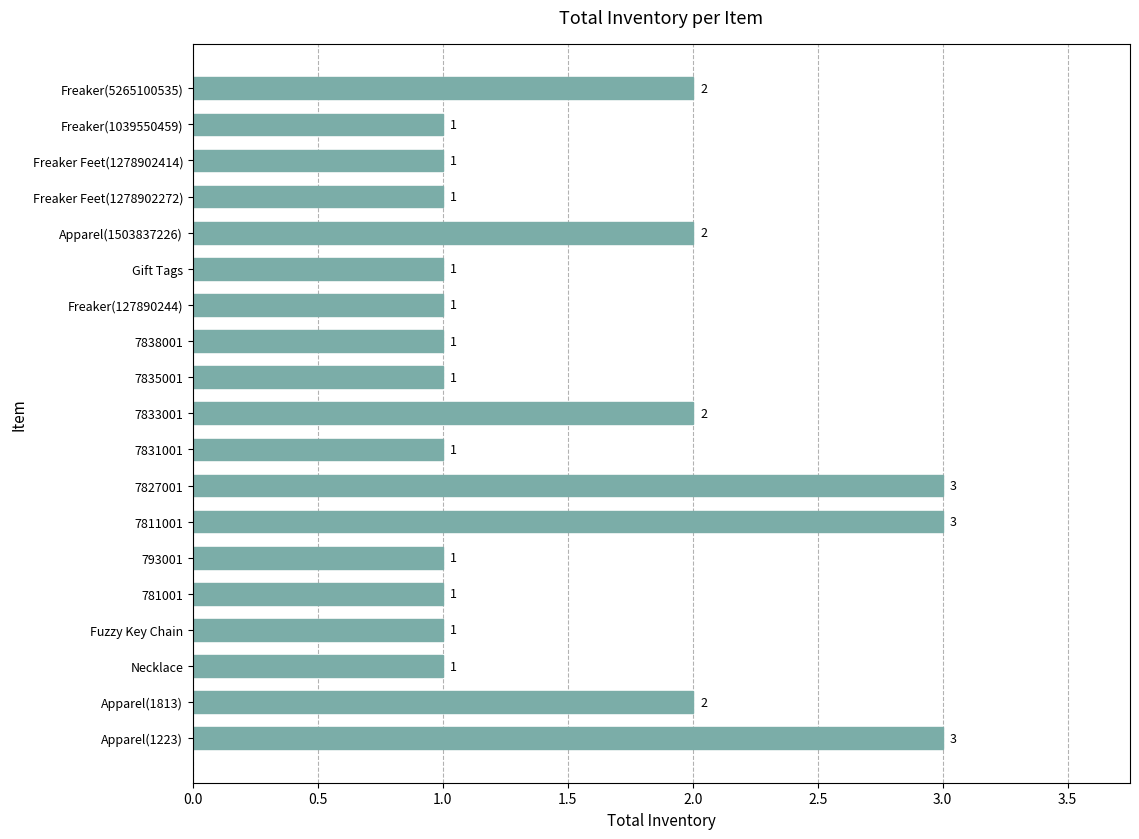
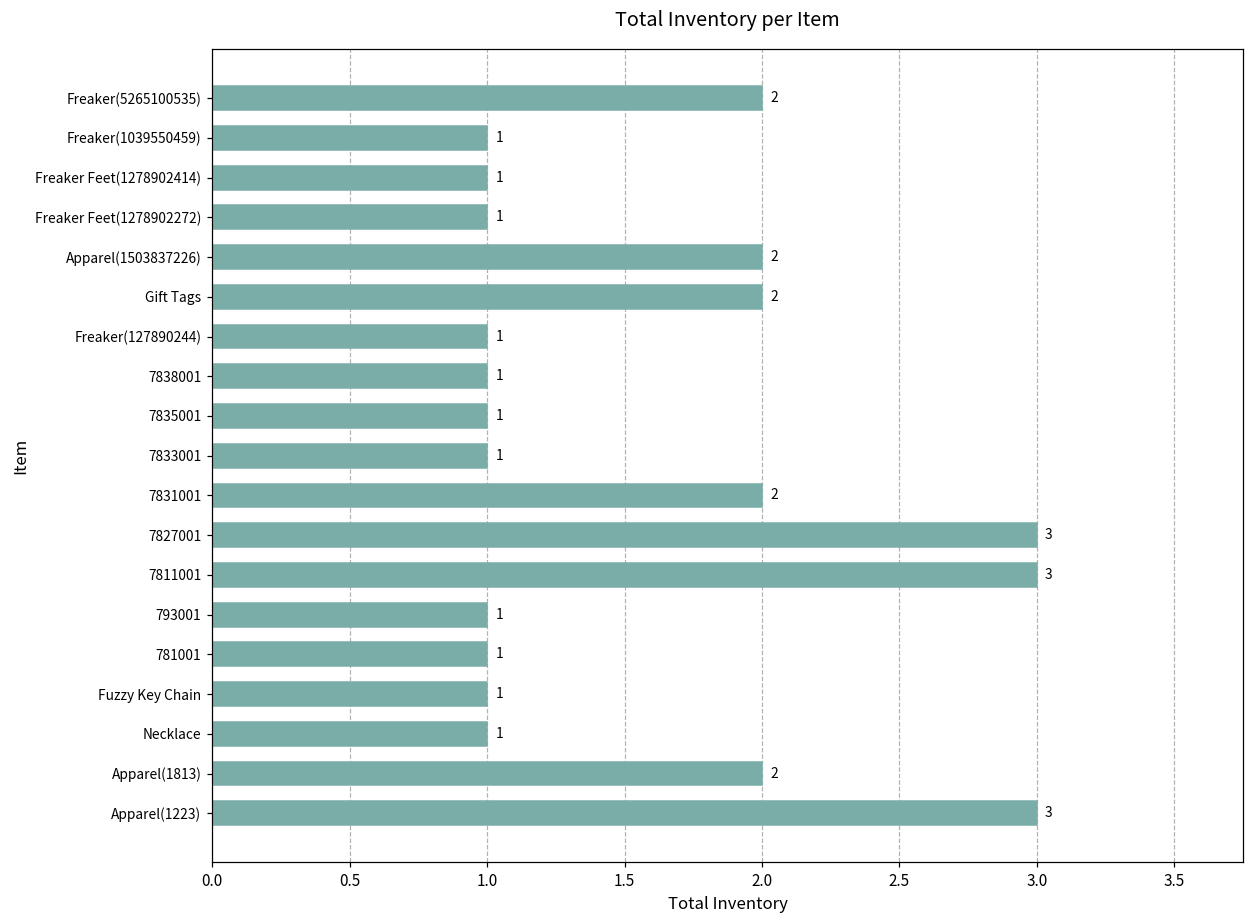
  {
    "Freaker(5265100535)": 2,
    "Freaker(1039550459)": 1,
    "Freaker Feet(1278902414)": 1,
    "Freaker Feet(1278902272)": 1,
    "Apparel(1503837226)": 2,
-   "Gift Tags": 1,
+   "Gift Tags": 2,
    "Freaker(127890244)": 1,
    "7838001": 1,
    "7835001": 1,
-   "7833001": 2,
-   "7831001": 1,
+   "7833001": 1,
+   "7831001": 2,
    "7827001": 3,
    "7811001": 3,
    "793001": 1,
    "781001": 1,
    "Fuzzy Key Chain": 1,
    "Necklace": 1,
    "Apparel(1813)": 2,
    "Apparel(1223)": 3
  }
